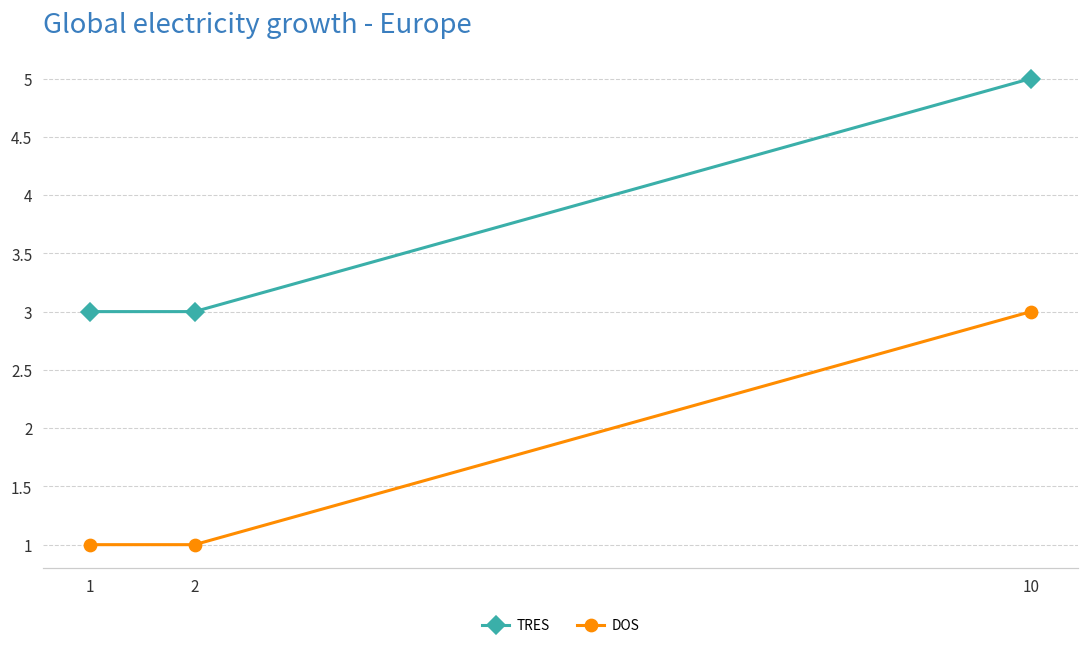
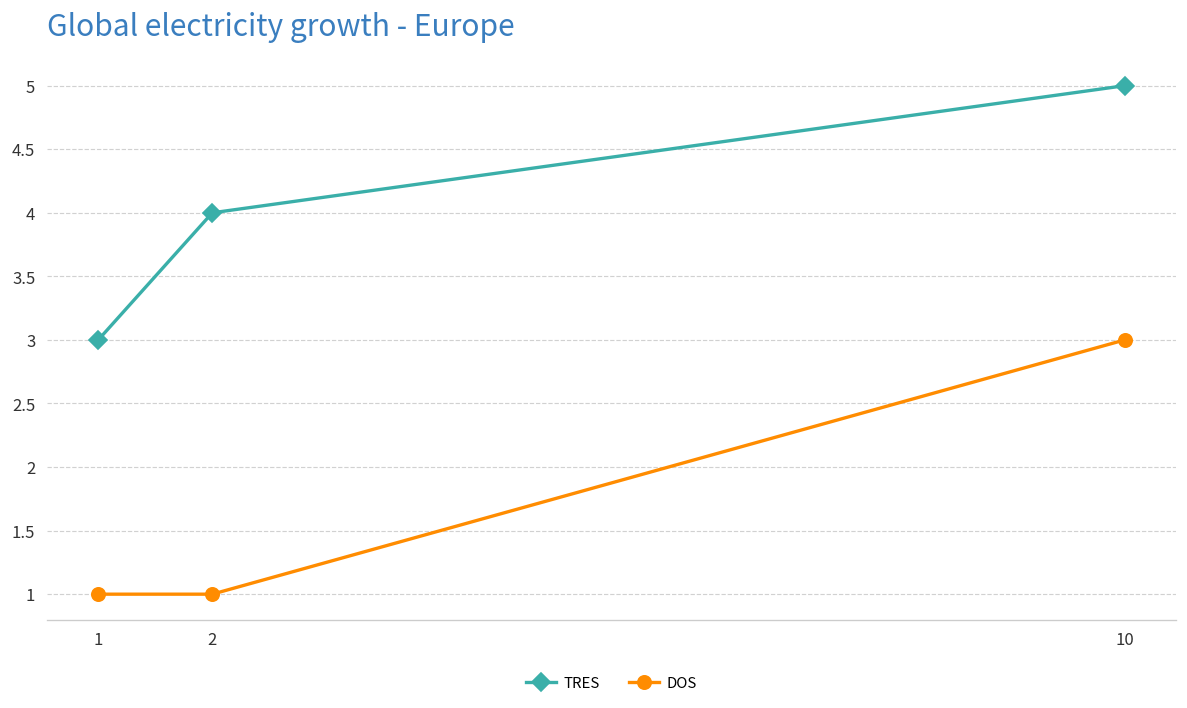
  {
    "TRES": {
      "1": 3,
-     "2": 3,
+     "2": 4,
      "10": 5
    },
    "DOS": {
      "1": 1,
      "2": 1,
      "10": 3
    }
  }
